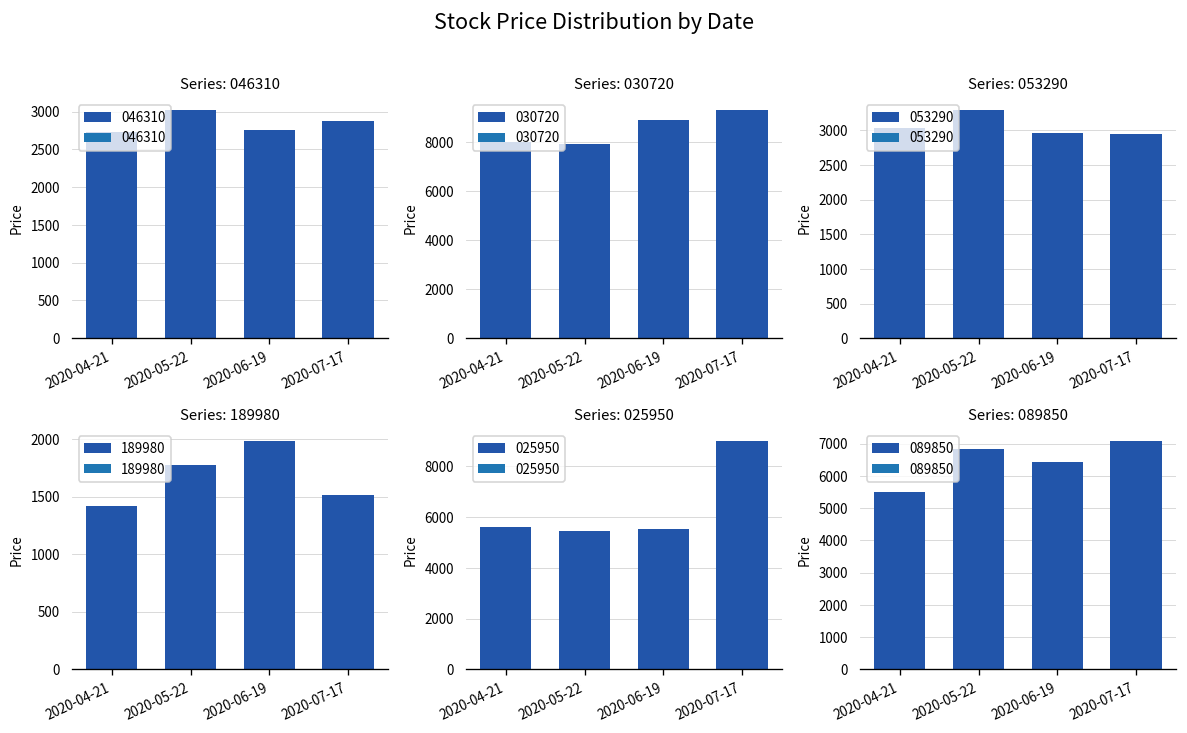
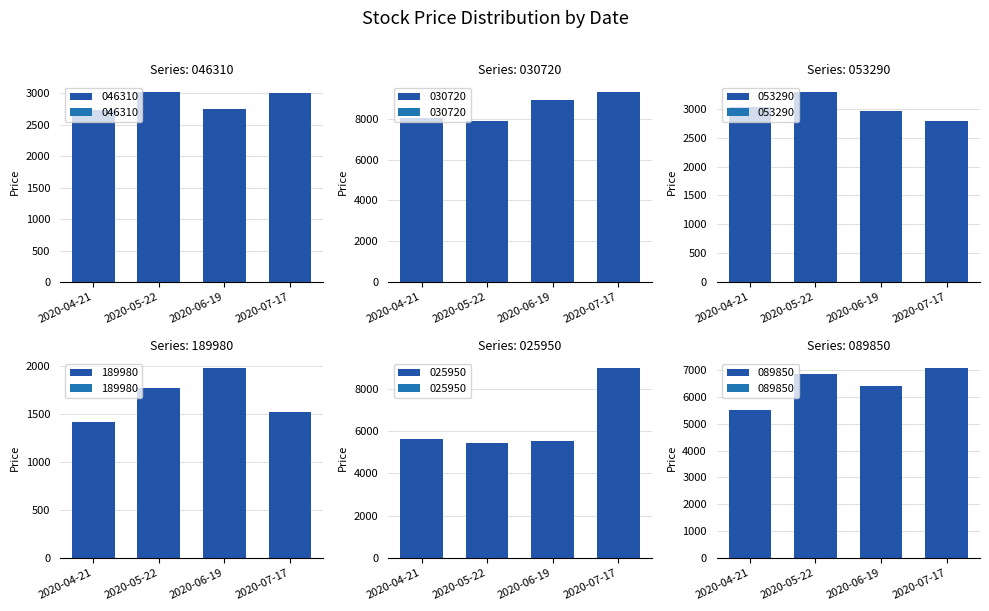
  {
    "Series: 046310": {
      "2020-05-22": 3000,
      "2020-06-19": 2800,
-     "2020-07-17": 2900
+     "2020-07-17": 3000
    },
    "Series: 030720": {
      "2020-05-22": 7900,
      "2020-06-19": 8900,
      "2020-07-17": 9300
    },
    "Series: 053290": {
      "2020-05-22": 3300,
      "2020-06-19": 3000,
-     "2020-07-17": 3000
+     "2020-07-17": 2800
    },
    "Series: 189980": {
      "2020-04-21": 1400,
      "2020-05-22": 1800,
      "2020-06-19": 2000,
      "2020-07-17": 1500
    },
    "Series: 025950": {
      "2020-04-21": 5600,
      "2020-05-22": 5500,
      "2020-06-19": 5500,
      "2020-07-17": 9000
    },
    "Series: 089850": {
      "2020-04-21": 5500,
      "2020-05-22": 6800,
      "2020-06-19": 6400,
      "2020-07-17": 7100
    }
  }
